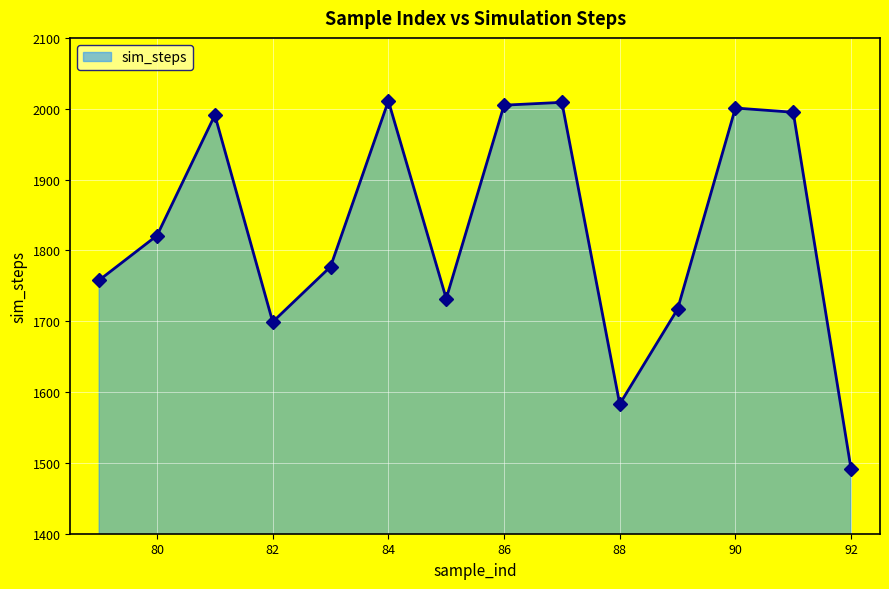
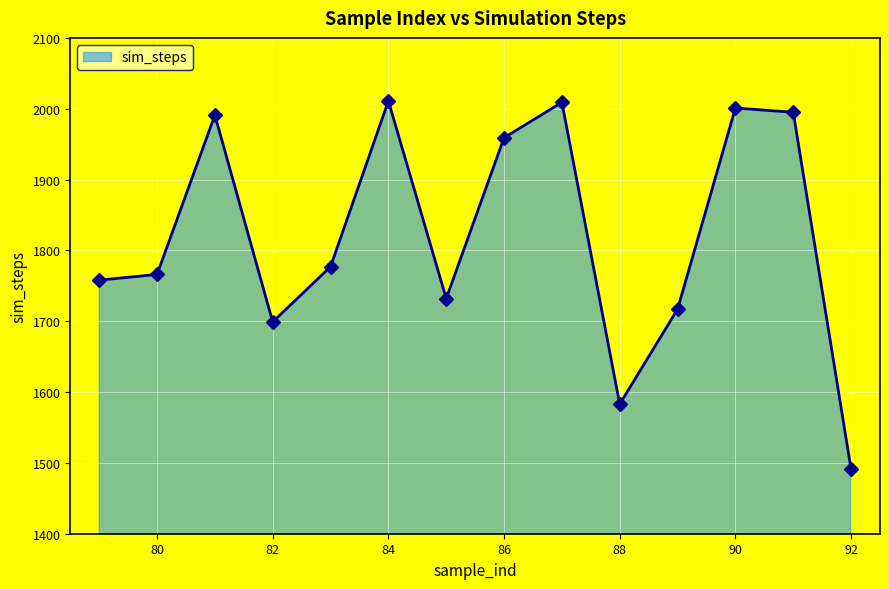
  {
-   "80": 1820,
+   "80": 1770,
    "82": 1700,
    "84": 2010,
-   "86": 2010,
+   "86": 1960,
    "88": 1580,
    "90": 2000,
    "92": 1490
  }
